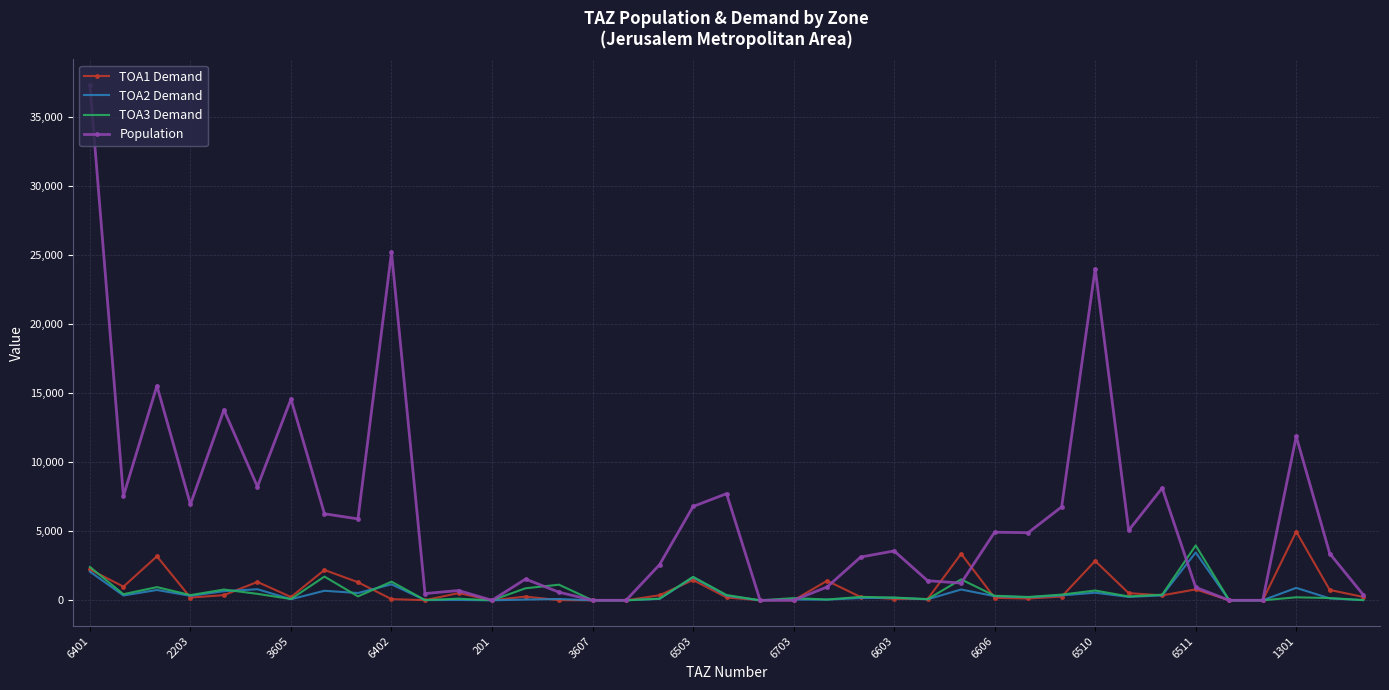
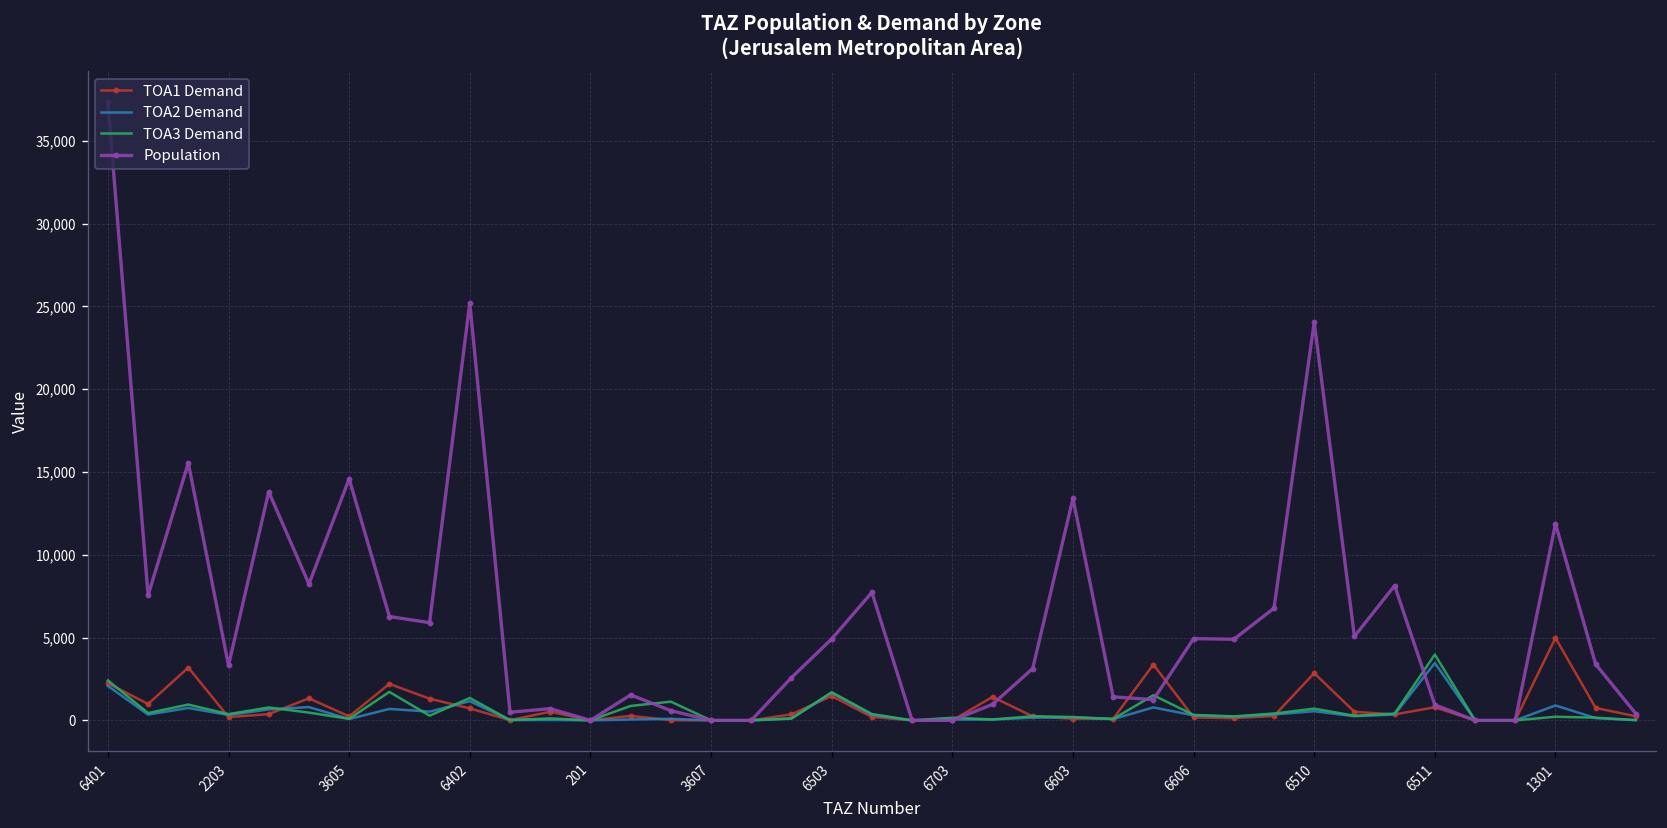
  {
    "TOA1 Demand": {
-     "6402": "100",
+     "6402": "700",
      "6503": "1,500",
      "6510": "2,900",
      "1301": "5,000"
    },
    "TOA2 Demand": {
      "6402": "1,200",
      "6511": "3,500",
      "1301": "900"
    },
    "TOA3 Demand": {
      "6402": "1,400",
      "6511": "4,000",
      "1301": "200"
    },
    "Population": {
-     "2203": "7,000",
+     "2203": "3,300",
      "3605": "14,600",
      "6402": "25,200",
-     "6503": "6,800",
-     "6603": "3,600",
+     "6503": "4,900",
+     "6603": "13,400",
      "6606": "4,900",
      "6510": "24,000",
      "1301": "11,900"
    }
  }
